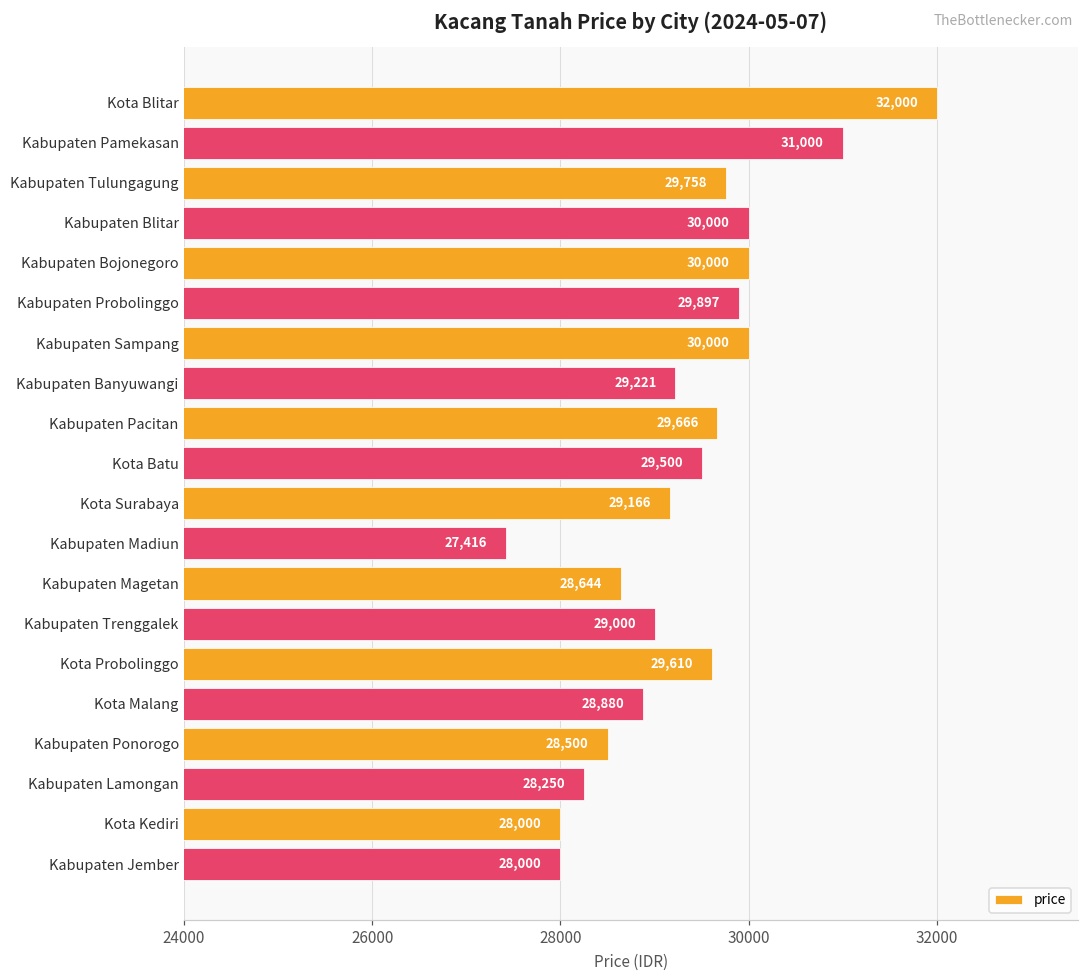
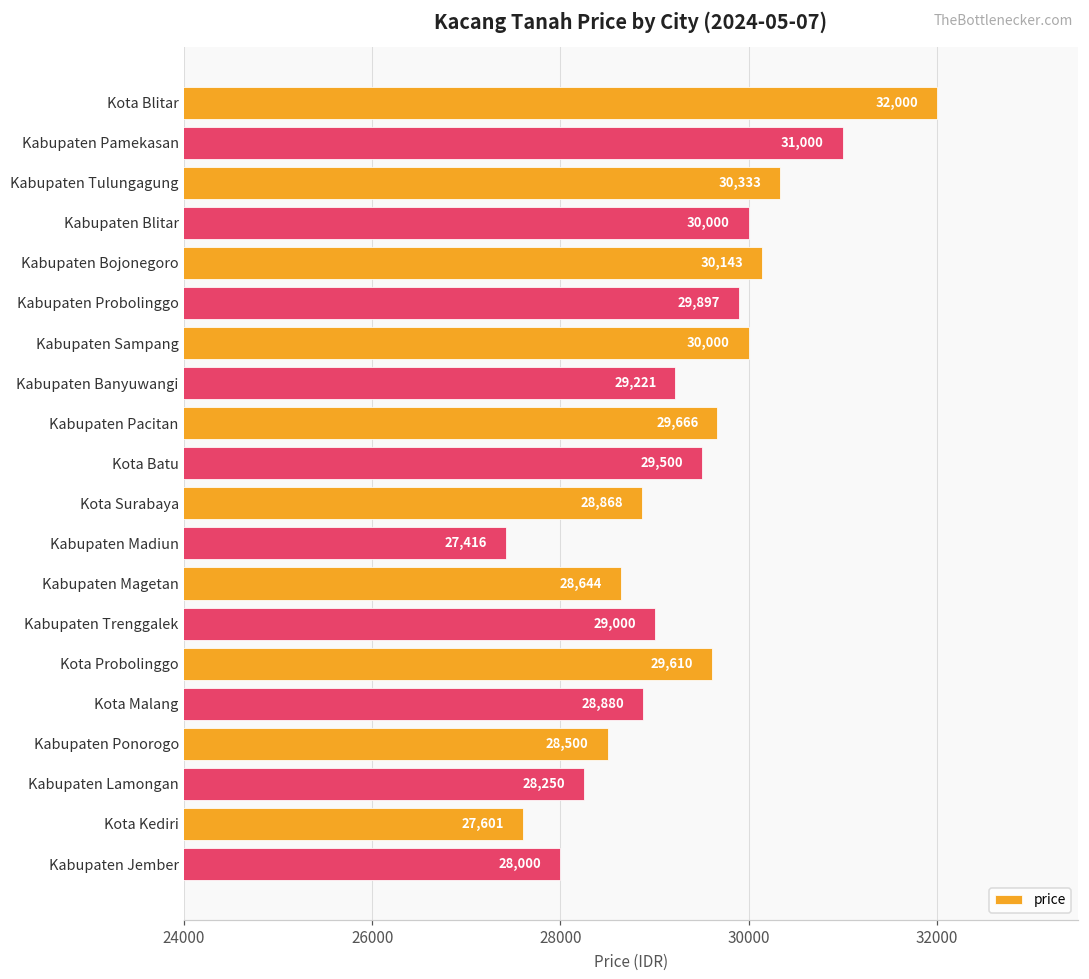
  {
    "Kota Blitar": "32,000",
    "Kabupaten Pamekasan": "31,000",
-   "Kabupaten Tulungagung": "29,758",
+   "Kabupaten Tulungagung": "30,333",
    "Kabupaten Blitar": "30,000",
-   "Kabupaten Bojonegoro": "30,000",
+   "Kabupaten Bojonegoro": "30,143",
    "Kabupaten Probolinggo": "29,897",
    "Kabupaten Sampang": "30,000",
    "Kabupaten Banyuwangi": "29,221",
    "Kabupaten Pacitan": "29,666",
    "Kota Batu": "29,500",
-   "Kota Surabaya": "29,166",
+   "Kota Surabaya": "28,868",
    "Kabupaten Madiun": "27,416",
    "Kabupaten Magetan": "28,644",
    "Kabupaten Trenggalek": "29,000",
    "Kota Probolinggo": "29,610",
    "Kota Malang": "28,880",
    "Kabupaten Ponorogo": "28,500",
    "Kabupaten Lamongan": "28,250",
-   "Kota Kediri": "28,000",
+   "Kota Kediri": "27,601",
    "Kabupaten Jember": "28,000"
  }
